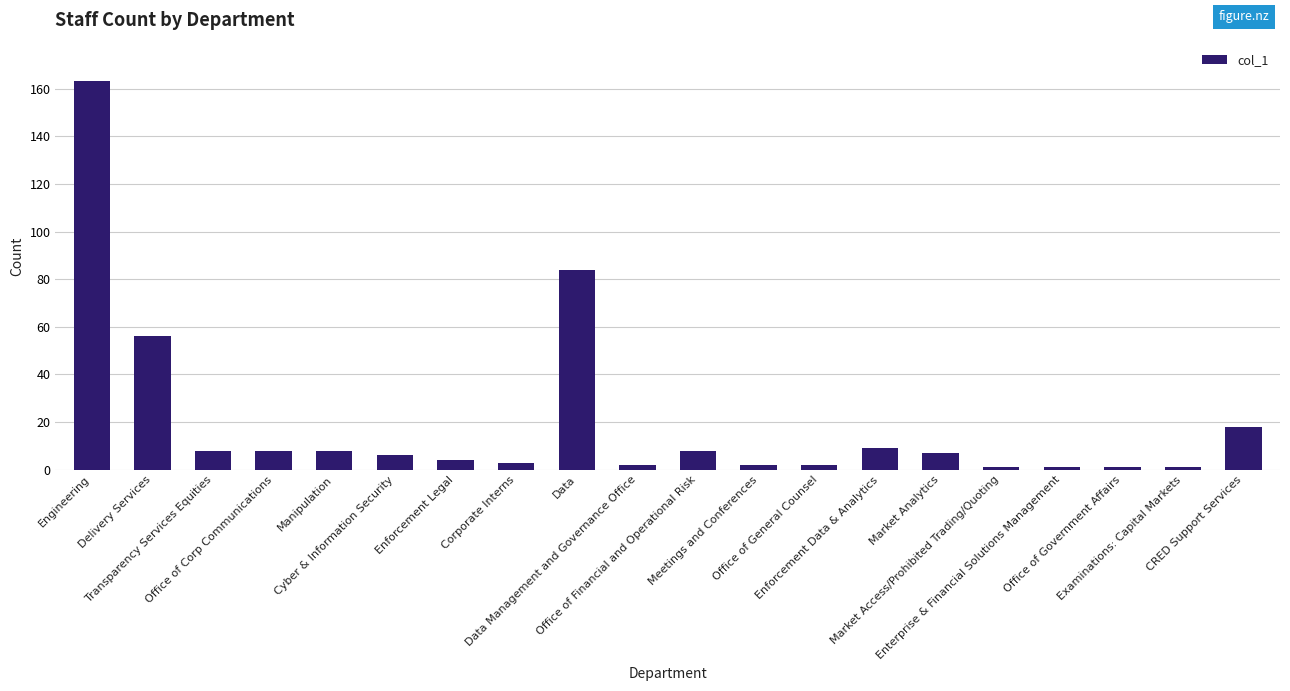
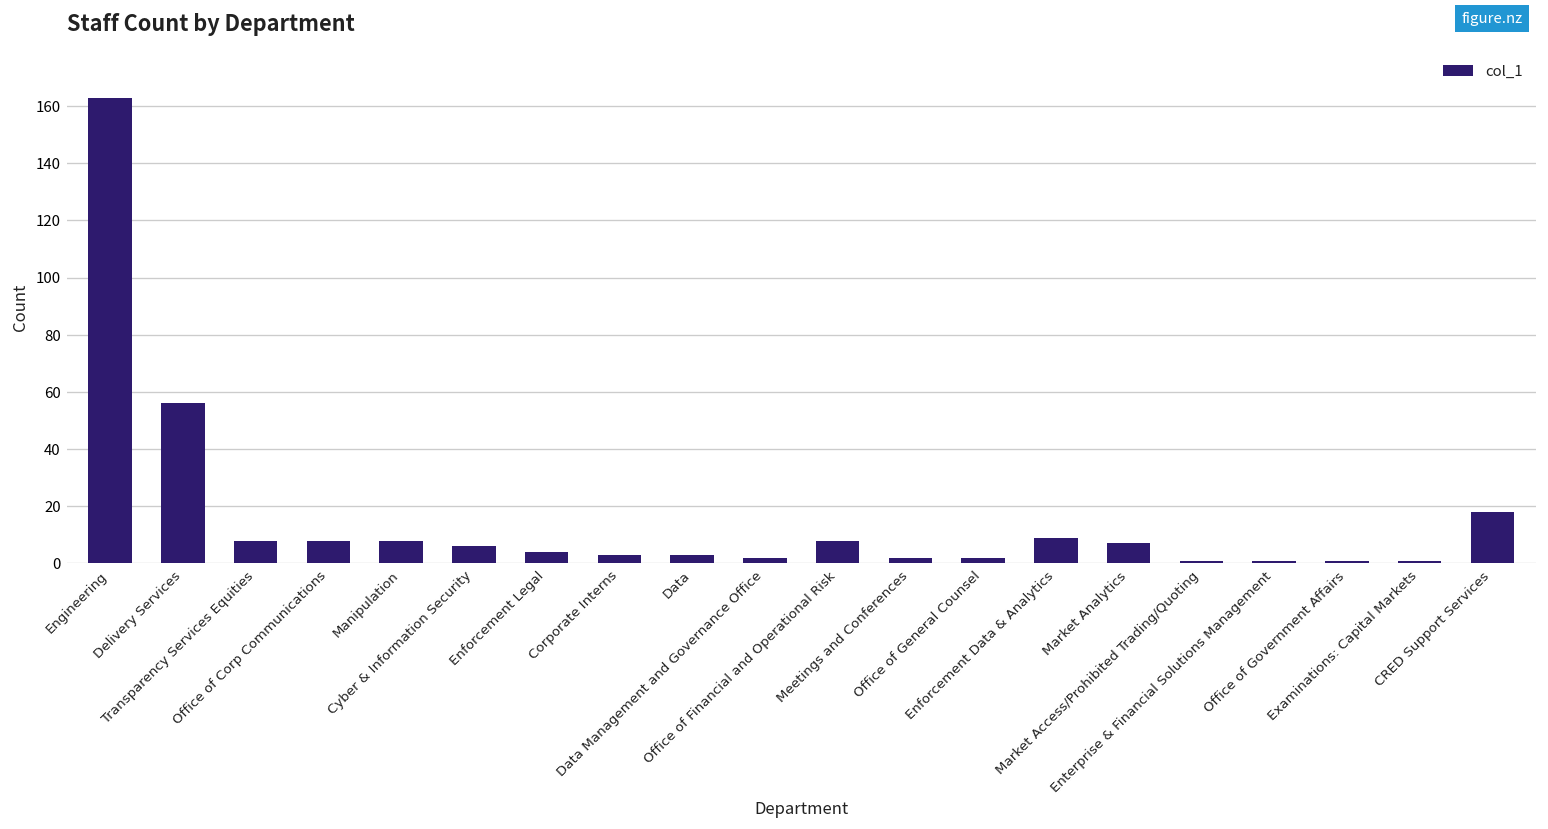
  {
    "Engineering": 163,
    "Delivery Services": 56,
    "Transparency Services Equities": 8,
    "Office of Corp Communications": 8,
    "Manipulation": 8,
    "Cyber & Information Security": 6,
    "Enforcement Legal": 4,
    "Corporate Interns": 3,
-   "Data": 84,
+   "Data": 3,
    "Data Management and Governance Office": 2,
    "Office of Financial and Operational Risk": 8,
    "Meetings and Conferences": 2,
    "Office of General Counsel": 2,
    "Enforcement Data & Analytics": 9,
    "Market Analytics": 7,
    "CRED Support Services": 18
  }
